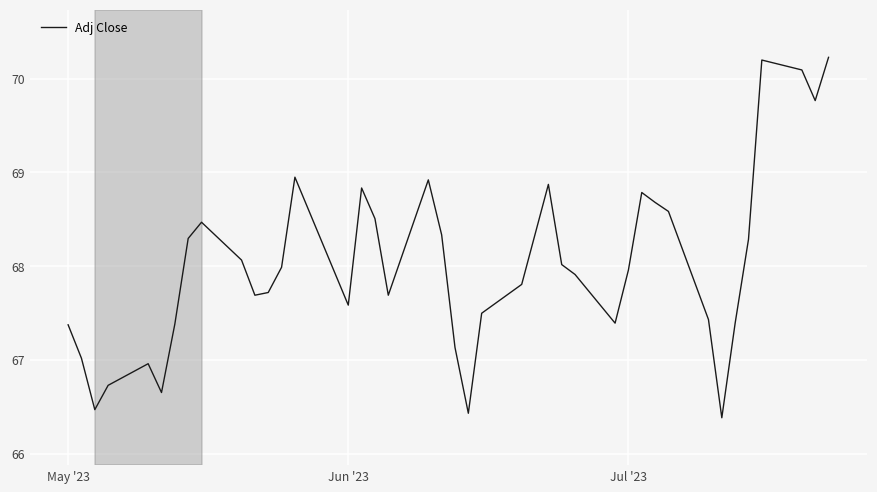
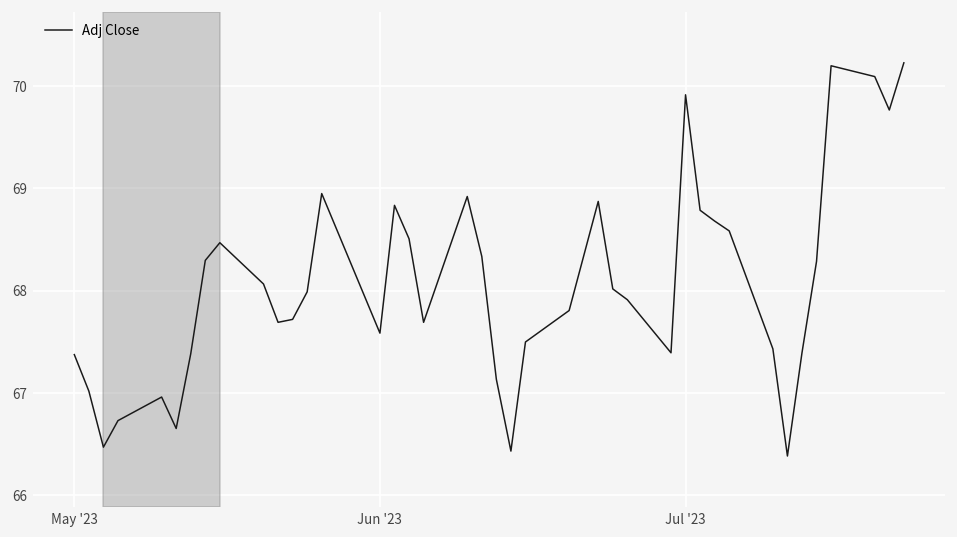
  {
    "May '23": 67.4,
    "Jun '23": 67.6,
-   "Jul '23": 68.0
+   "Jul '23": 69.9
  }
